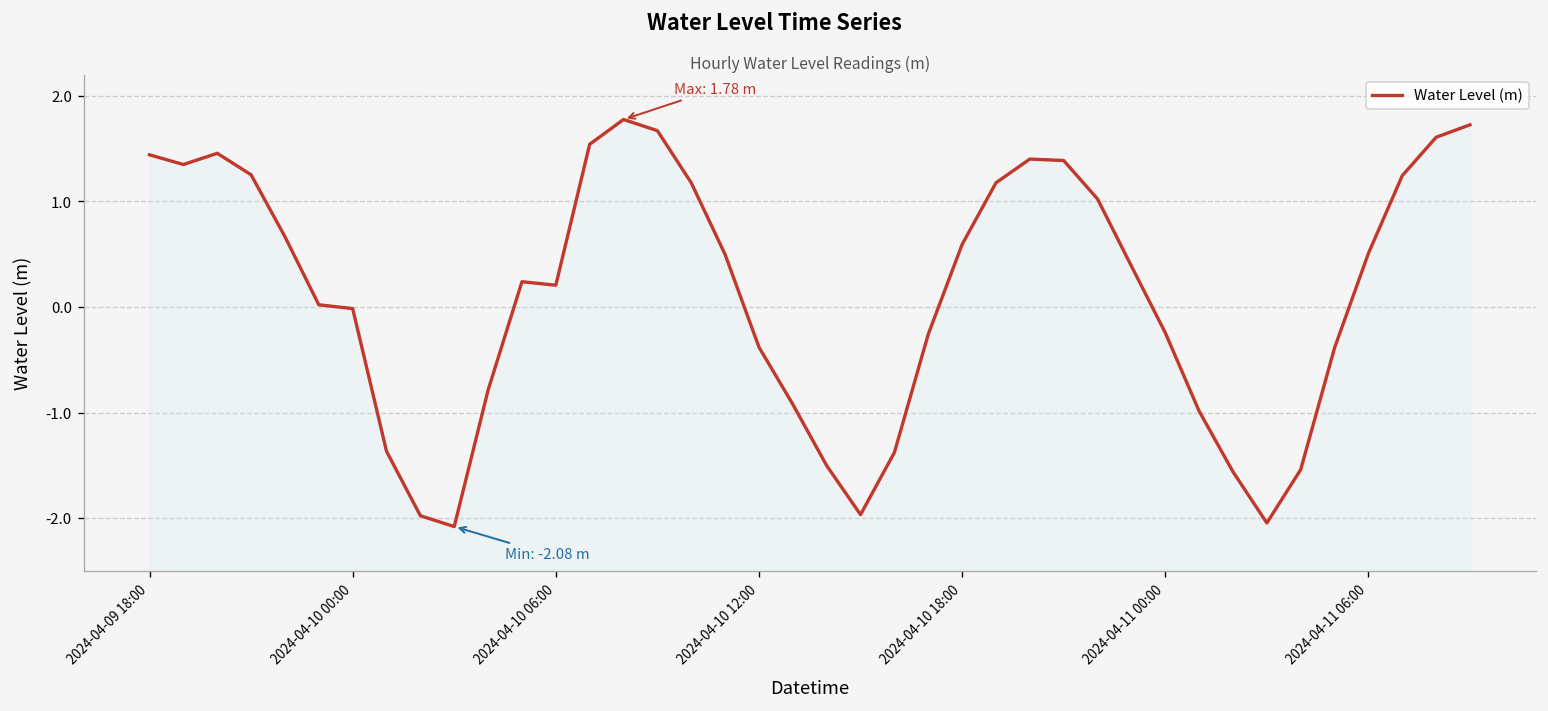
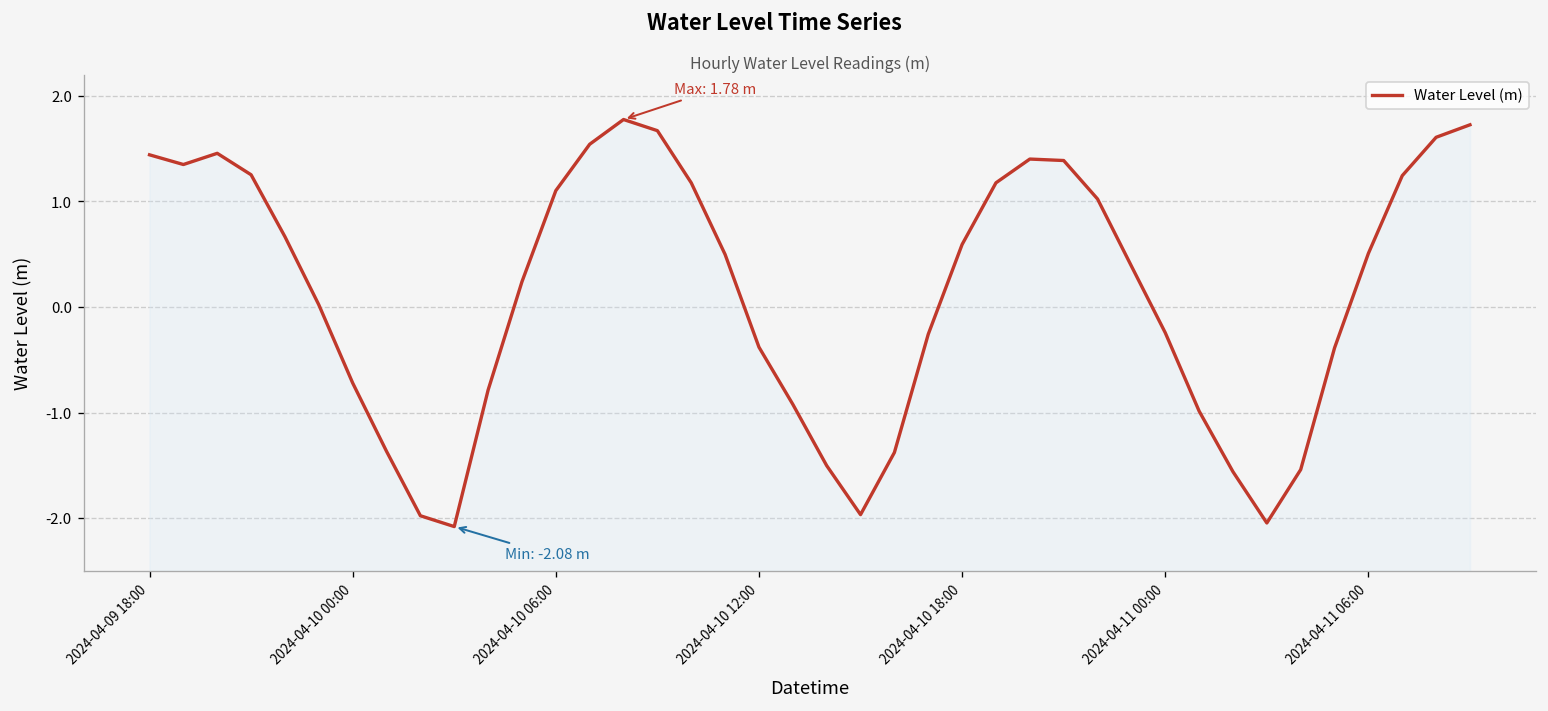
  {
    "2024-04-09 18:00": 1.4,
-   "2024-04-10 00:00": 0.0,
-   "2024-04-10 06:00": 0.2,
+   "2024-04-10 00:00": -0.7,
+   "2024-04-10 06:00": 1.1,
    "2024-04-10 12:00": -0.4,
    "2024-04-10 18:00": 0.6,
    "2024-04-11 00:00": -0.2,
    "2024-04-11 06:00": 0.5
  }
